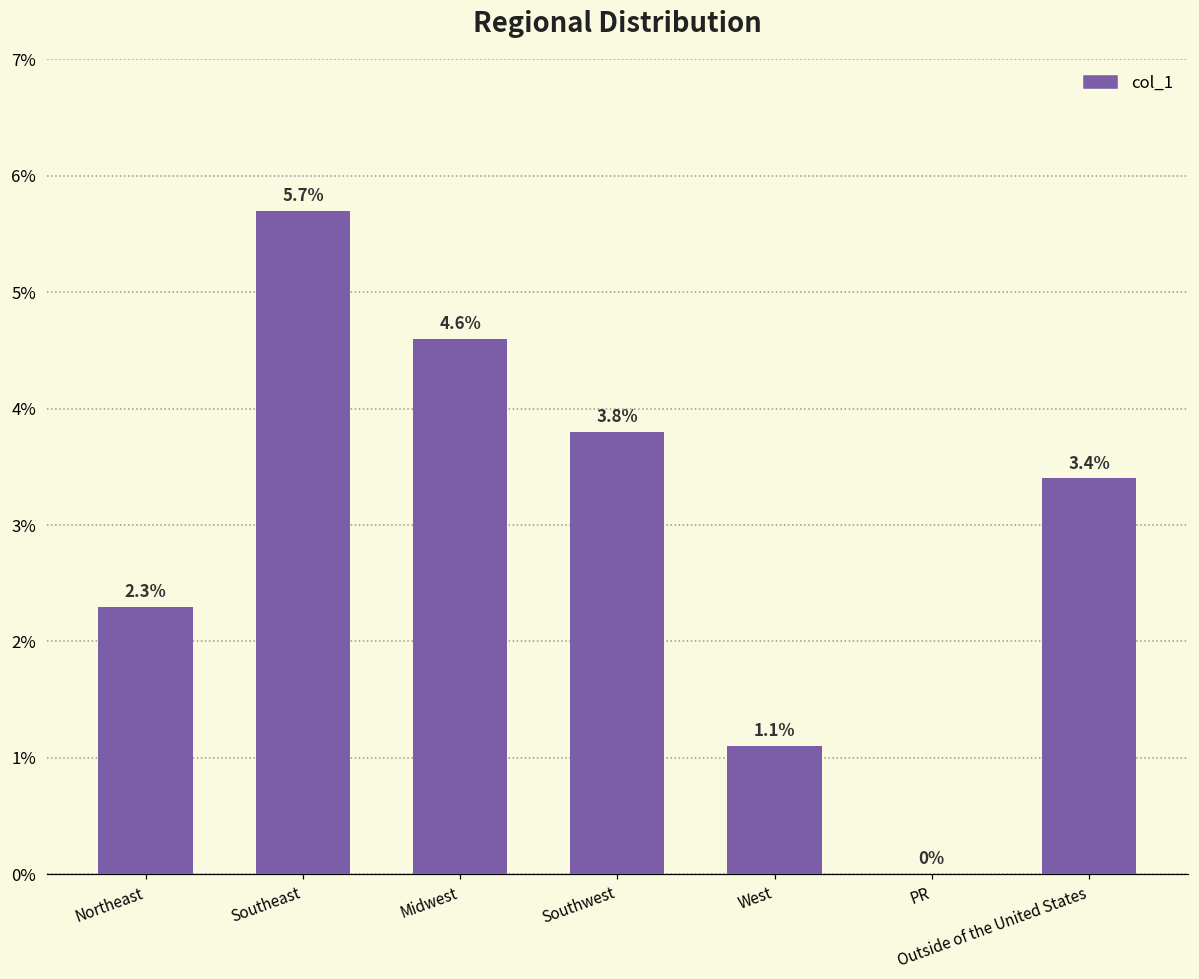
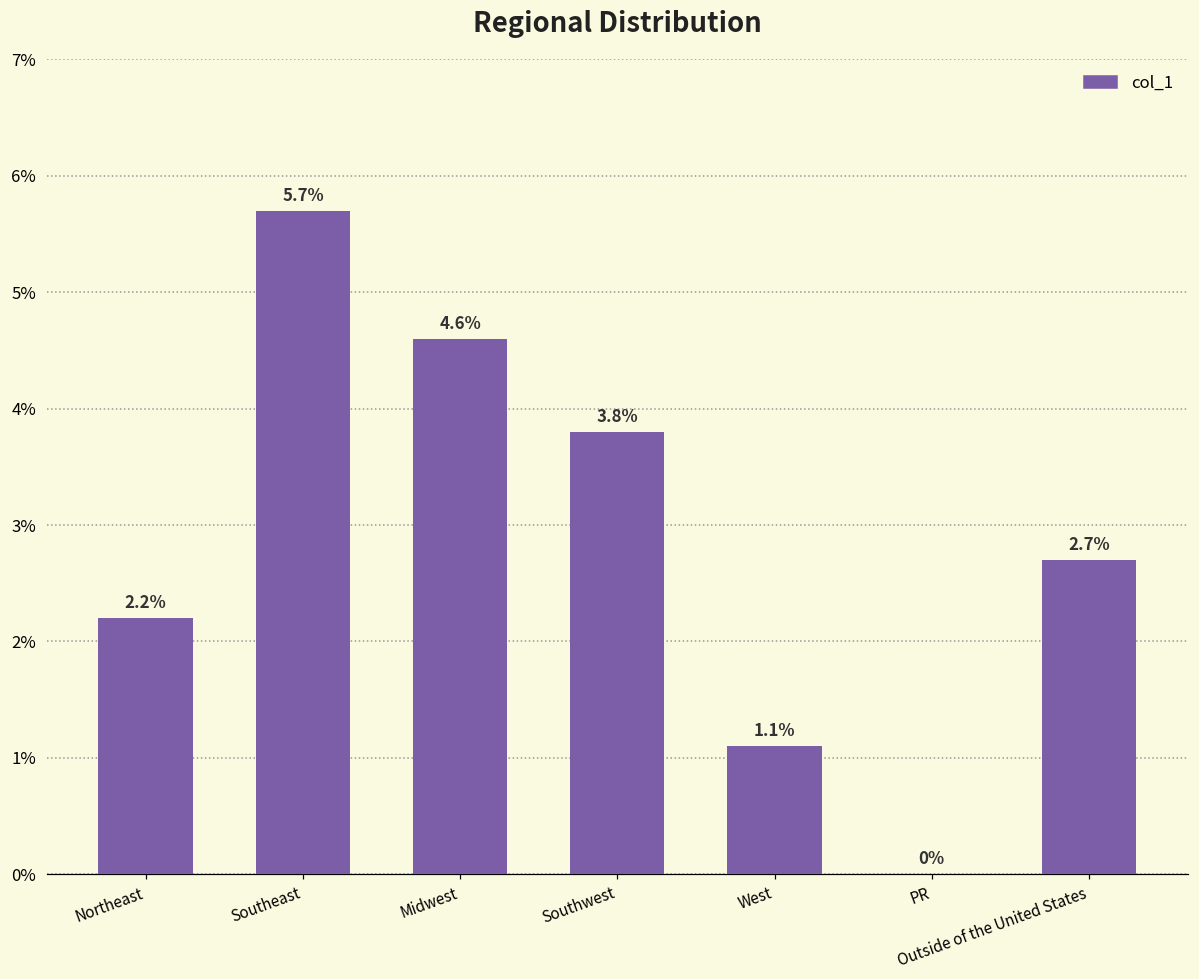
  {
-   "Northeast": "2.3%",
+   "Northeast": "2.2%",
    "Southeast": "5.7%",
    "Midwest": "4.6%",
    "Southwest": "3.8%",
    "West": "1.1%",
    "PR": "0%",
-   "Outside of the United States": "3.4%"
+   "Outside of the United States": "2.7%"
  }
